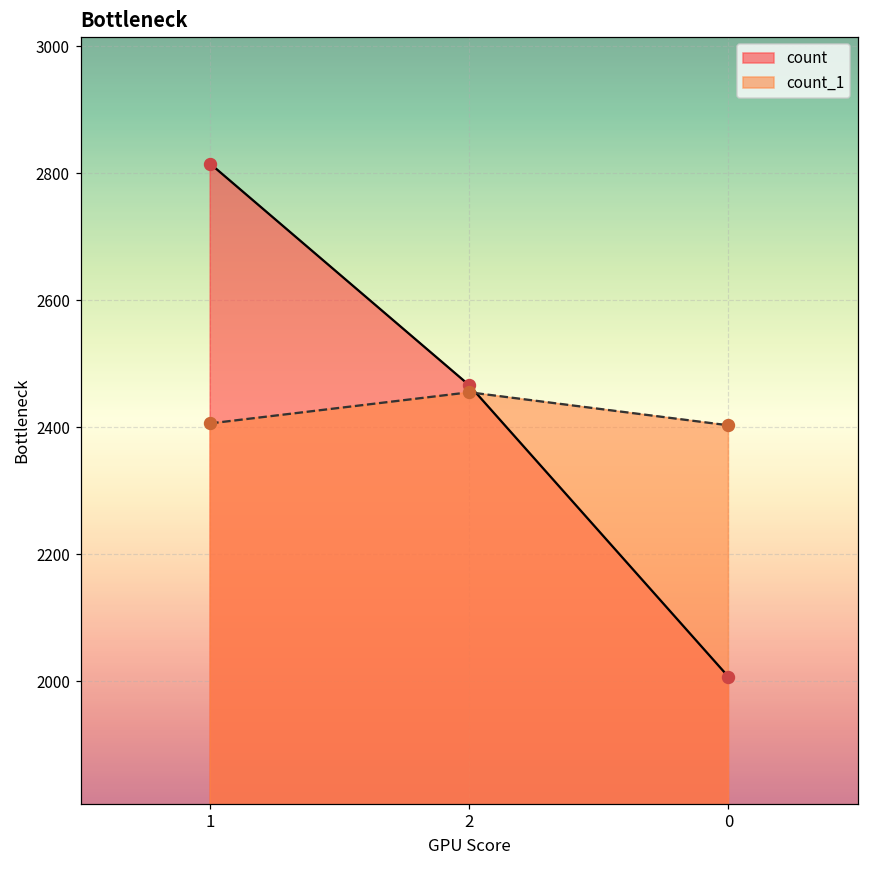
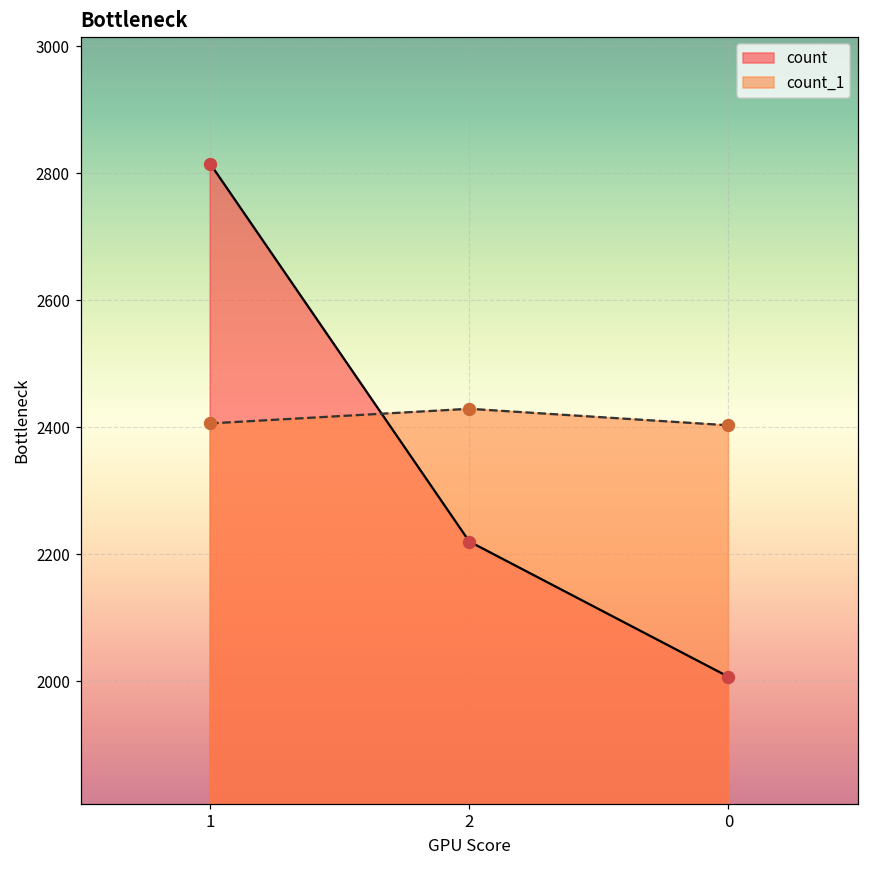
  {
    "count": {
      "1": 2820,
-     "2": 2470,
+     "2": 2220,
      "0": 2010
    },
    "count_1": {
      "1": 2410,
-     "2": 2460,
+     "2": 2430,
      "0": 2400
    }
  }
